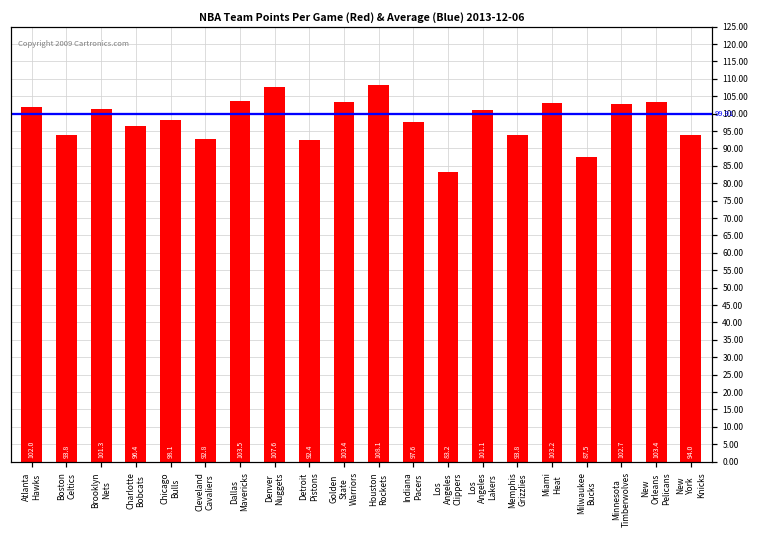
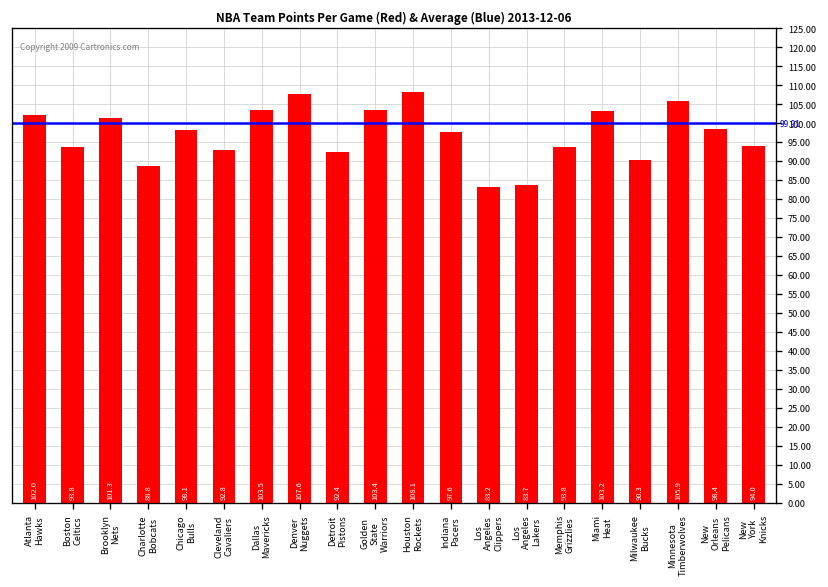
  {
    "Atlanta Hawks": 102.0,
    "Boston Celtics": 93.8,
    "Brooklyn Nets": 101.3,
-   "Charlotte Bobcats": 96.4,
+   "Charlotte Bobcats": 88.8,
    "Chicago Bulls": 98.1,
    "Cleveland Cavaliers": 92.8,
    "Dallas Mavericks": 103.5,
    "Denver Nuggets": 107.6,
    "Detroit Pistons": 92.4,
    "Golden State Warriors": 103.4,
    "Houston Rockets": 108.1,
    "Indiana Pacers": 97.6,
    "Los Angeles Clippers": 83.2,
-   "Los Angeles Lakers": 101.1,
+   "Los Angeles Lakers": 83.7,
    "Memphis Grizzlies": 93.8,
    "Miami Heat": 103.2,
-   "Milwaukee Bucks": 87.5,
-   "Minnesota Timberwolves": 102.7,
-   "New Orleans Pelicans": 103.4,
+   "Milwaukee Bucks": 90.3,
+   "Minnesota Timberwolves": 105.9,
+   "New Orleans Pelicans": 98.4,
    "New York Knicks": 94.0
  }
